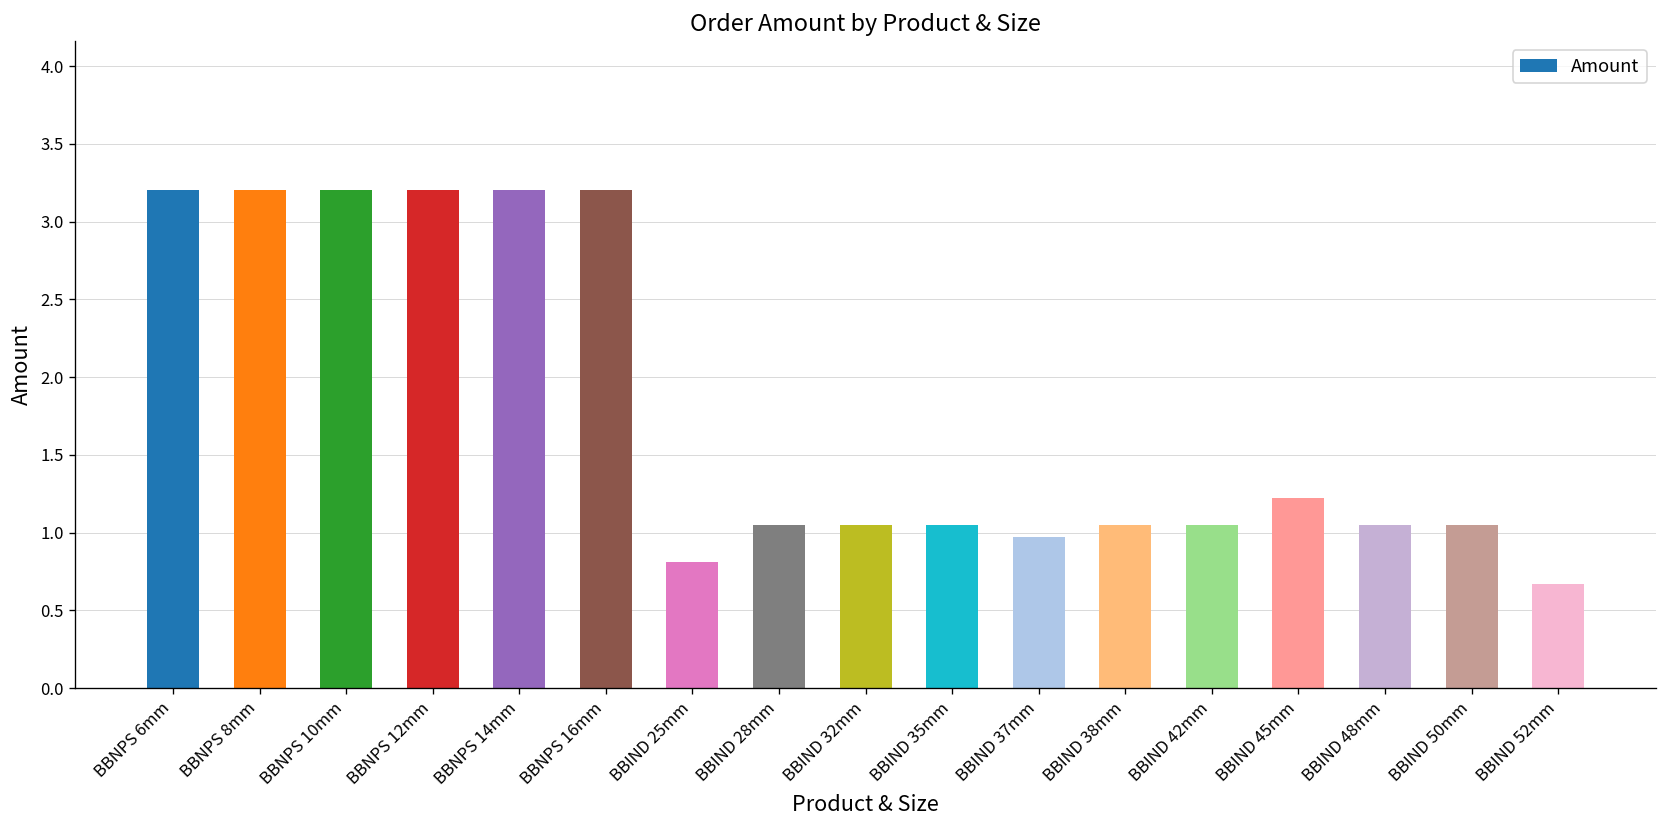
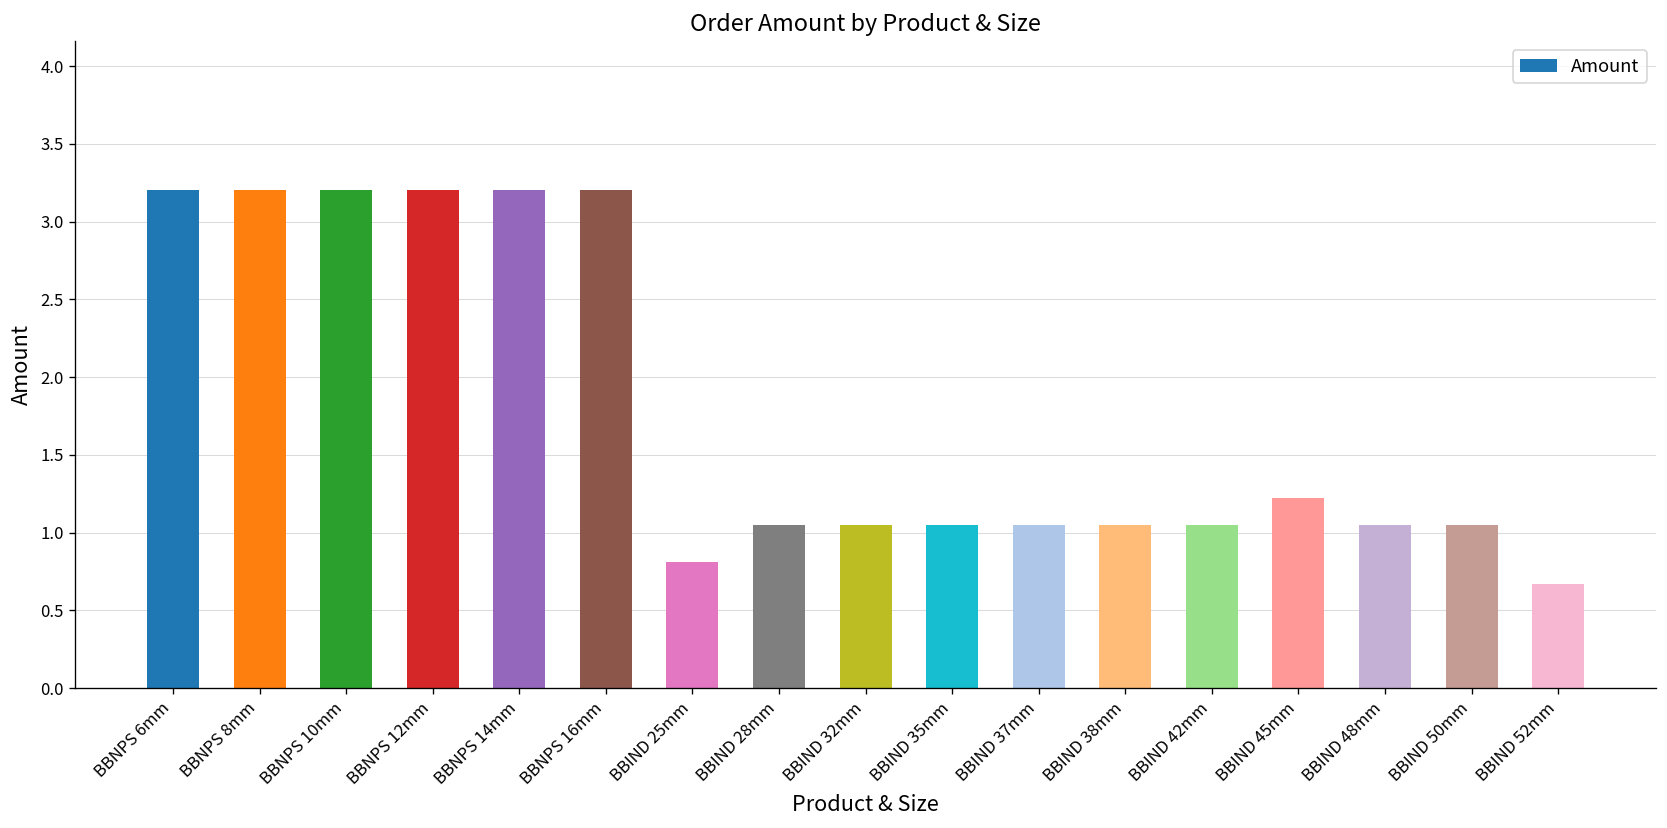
  {
    "BBNPS 6mm": 3.20,
    "BBNPS 8mm": 3.20,
    "BBNPS 10mm": 3.20,
    "BBNPS 12mm": 3.20,
    "BBNPS 14mm": 3.20,
    "BBNPS 16mm": 3.20,
    "BBIND 25mm": 0.81,
    "BBIND 28mm": 1.05,
    "BBIND 32mm": 1.05,
    "BBIND 35mm": 1.05,
-   "BBIND 37mm": 0.97,
+   "BBIND 37mm": 1.05,
    "BBIND 38mm": 1.05,
    "BBIND 42mm": 1.05,
    "BBIND 45mm": 1.22,
    "BBIND 48mm": 1.05,
    "BBIND 50mm": 1.05,
    "BBIND 52mm": 0.67
  }
